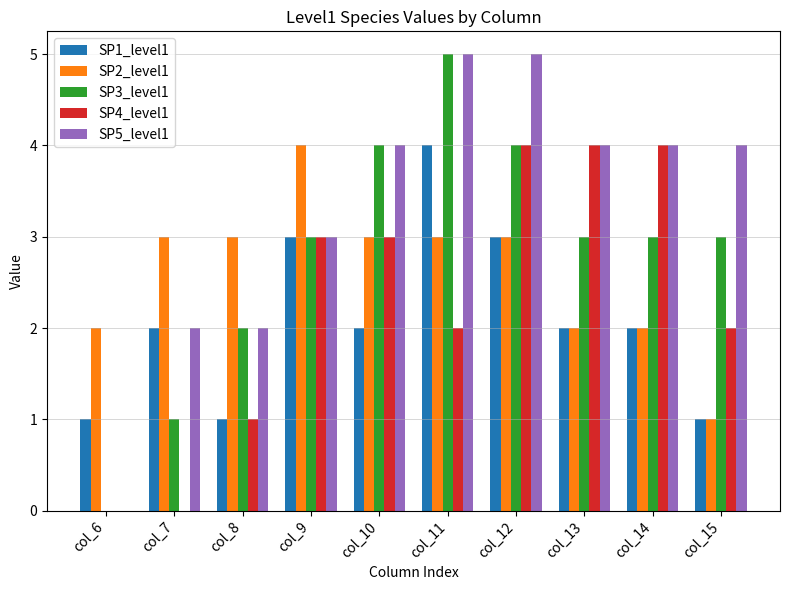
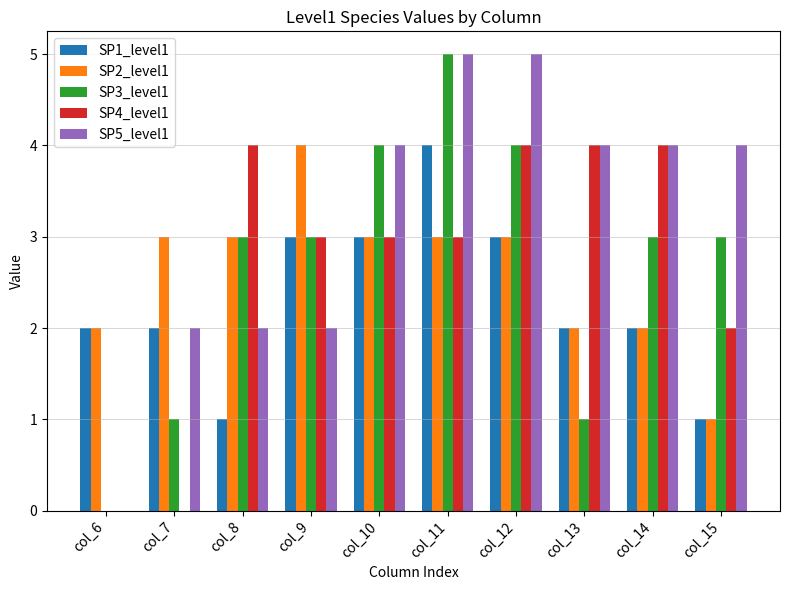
  {
    "SP1_level1": {
-     "col_6": 1,
+     "col_6": 2,
      "col_7": 2,
      "col_8": 1,
      "col_9": 3,
-     "col_10": 2,
+     "col_10": 3,
      "col_11": 4,
      "col_12": 3,
      "col_13": 2,
      "col_14": 2,
      "col_15": 1
    },
    "SP2_level1": {
      "col_6": 2,
      "col_7": 3,
      "col_8": 3,
      "col_9": 4,
      "col_10": 3,
      "col_11": 3,
      "col_12": 3,
      "col_13": 2,
      "col_14": 2,
      "col_15": 1
    },
    "SP3_level1": {
      "col_6": 0,
      "col_7": 1,
-     "col_8": 2,
+     "col_8": 3,
      "col_9": 3,
      "col_10": 4,
      "col_11": 5,
      "col_12": 4,
-     "col_13": 3,
+     "col_13": 1,
      "col_14": 3,
      "col_15": 3
    },
    "SP4_level1": {
      "col_6": 0,
      "col_7": 0,
-     "col_8": 1,
+     "col_8": 4,
      "col_9": 3,
      "col_10": 3,
-     "col_11": 2,
+     "col_11": 3,
      "col_12": 4,
      "col_13": 4,
      "col_14": 4,
      "col_15": 2
    },
    "SP5_level1": {
      "col_6": 0,
      "col_7": 2,
      "col_8": 2,
-     "col_9": 3,
+     "col_9": 2,
      "col_10": 4,
      "col_11": 5,
      "col_12": 5,
      "col_13": 4,
      "col_14": 4,
      "col_15": 4
    }
  }
